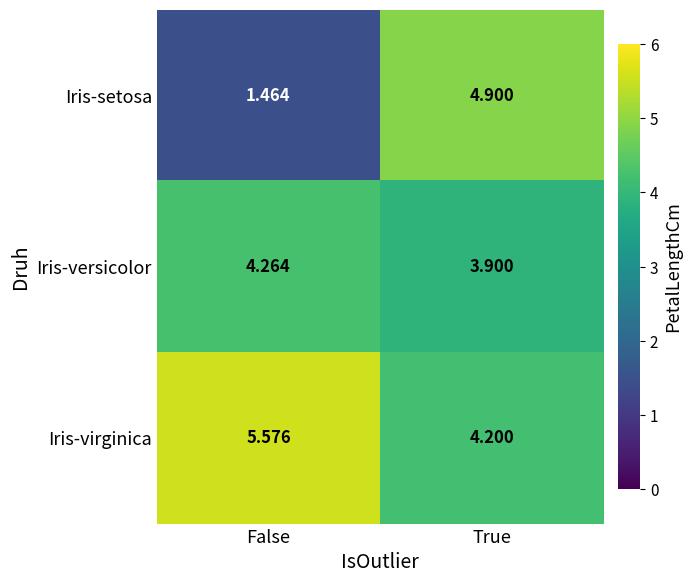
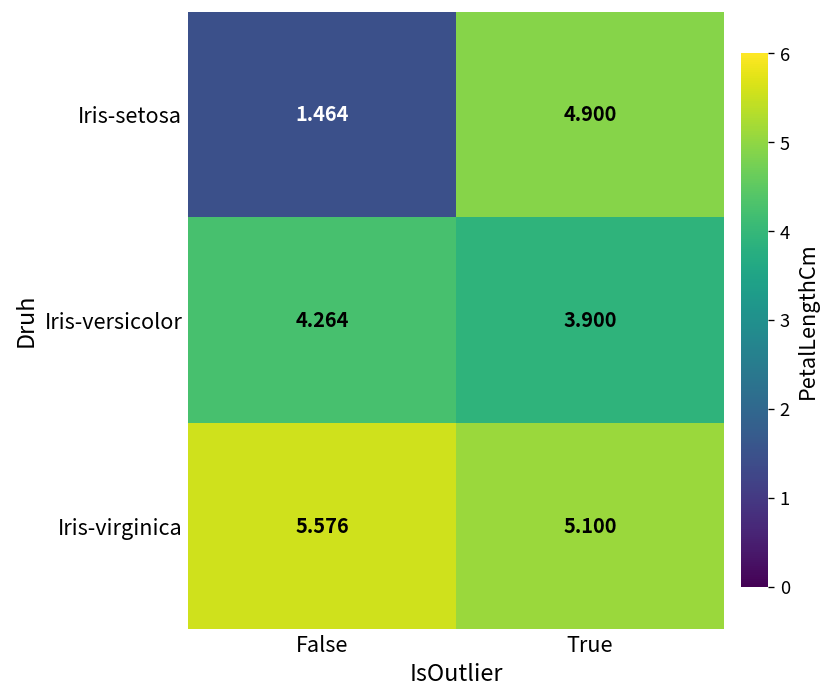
  {
    "Iris-setosa": {
      "False": 1.464,
      "True": 4.900
    },
    "Iris-versicolor": {
      "False": 4.264,
      "True": 3.900
    },
    "Iris-virginica": {
      "False": 5.576,
-     "True": 4.200
+     "True": 5.100
    }
  }
